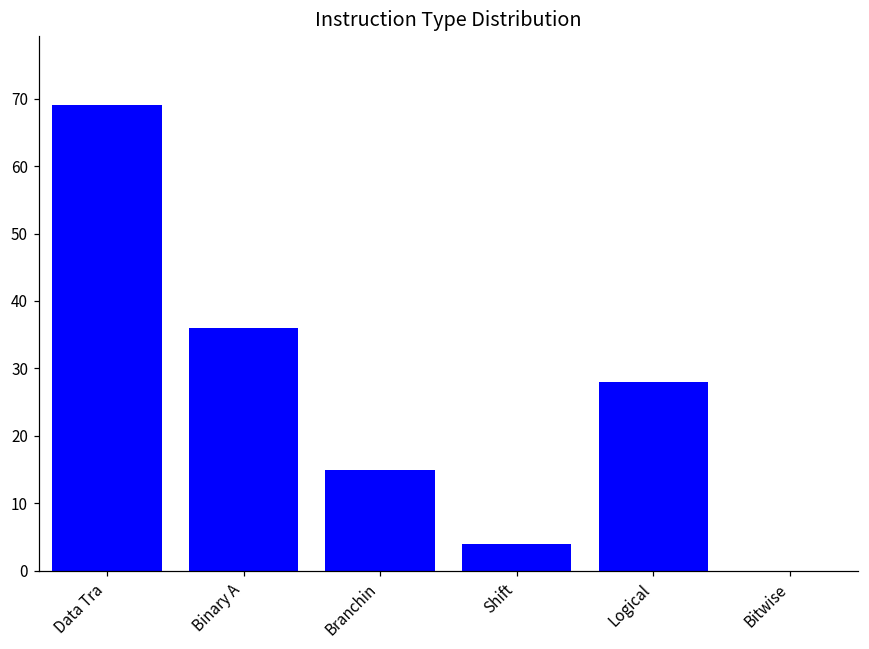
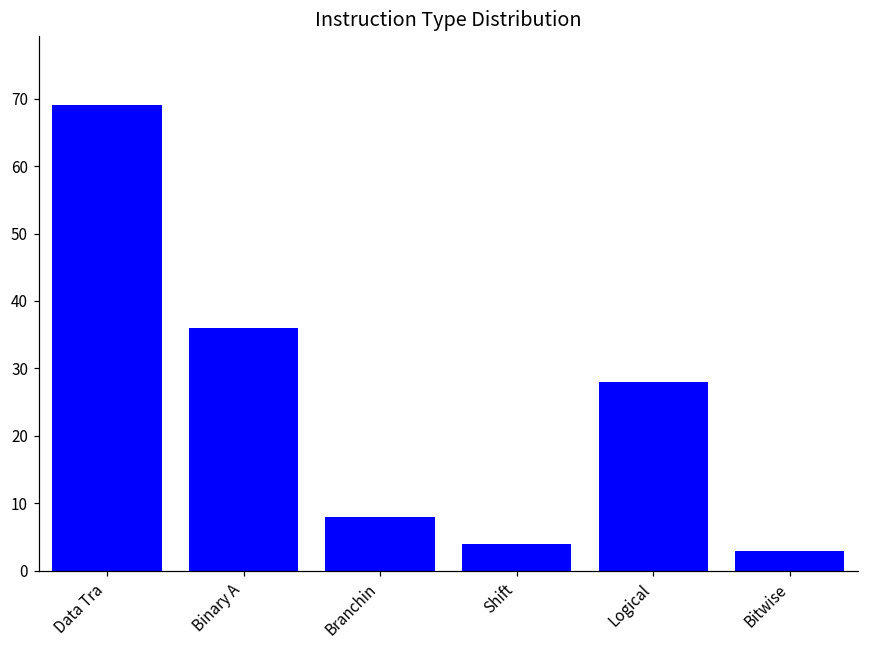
  {
    "Data Tra": 69,
    "Binary A": 36,
-   "Branchin": 15,
+   "Branchin": 8,
    "Shift": 4,
    "Logical": 28,
-   "Bitwise": 0
+   "Bitwise": 3
  }
